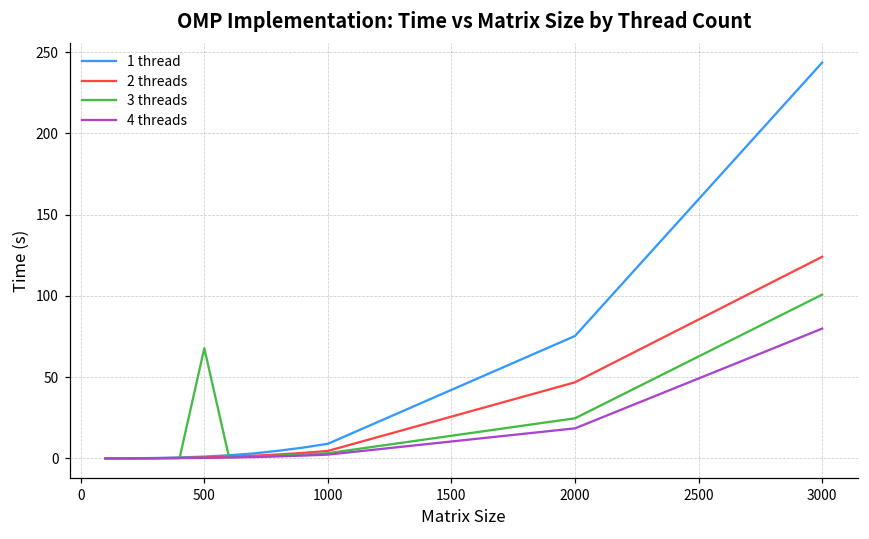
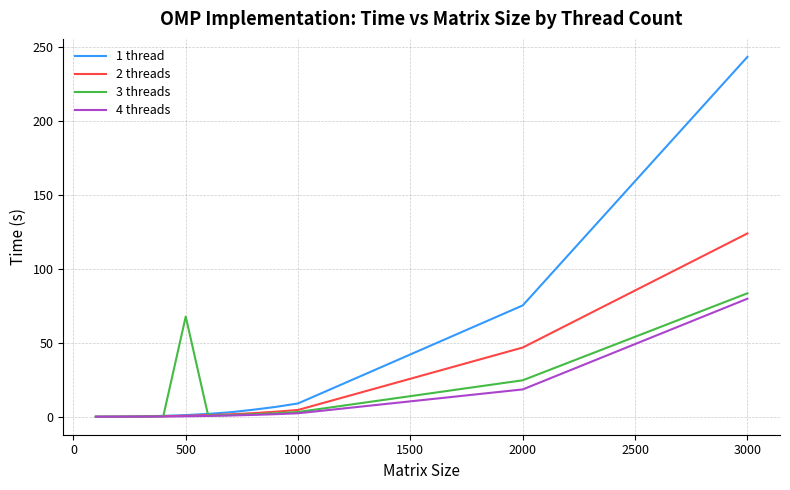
  {
    "1 thread": {
      "1000": 9,
      "2000": 75,
      "3000": 244
    },
    "2 threads": {
      "2000": 47,
      "3000": 124
    },
    "3 threads": {
      "500": 68,
      "2000": 25,
-     "3000": 101
+     "3000": 84
    },
    "4 threads": {
      "2000": 19,
      "3000": 80
    }
  }
